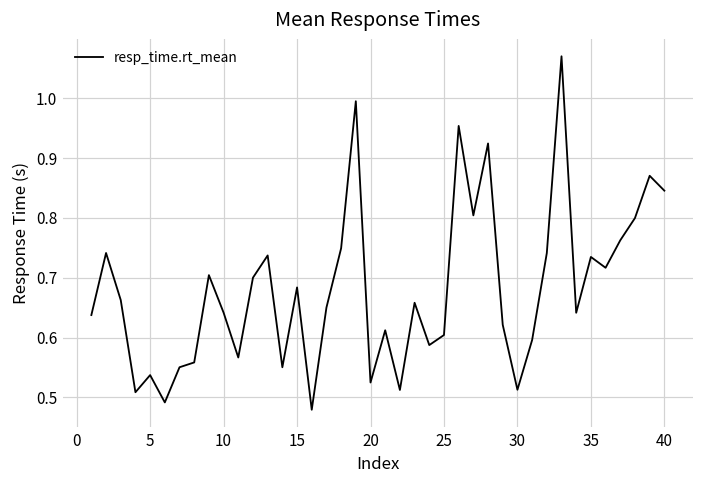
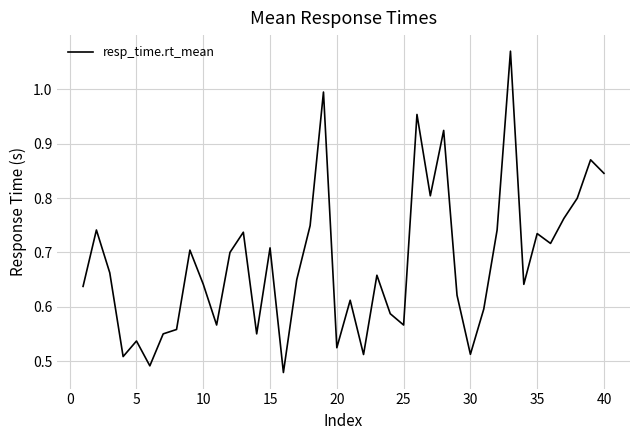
  {
    "5": 0.54,
    "10": 0.64,
-   "15": 0.68,
+   "15": 0.71,
    "20": 0.52,
-   "25": 0.60,
+   "25": 0.57,
    "30": 0.51,
    "35": 0.73,
    "40": 0.85
  }
